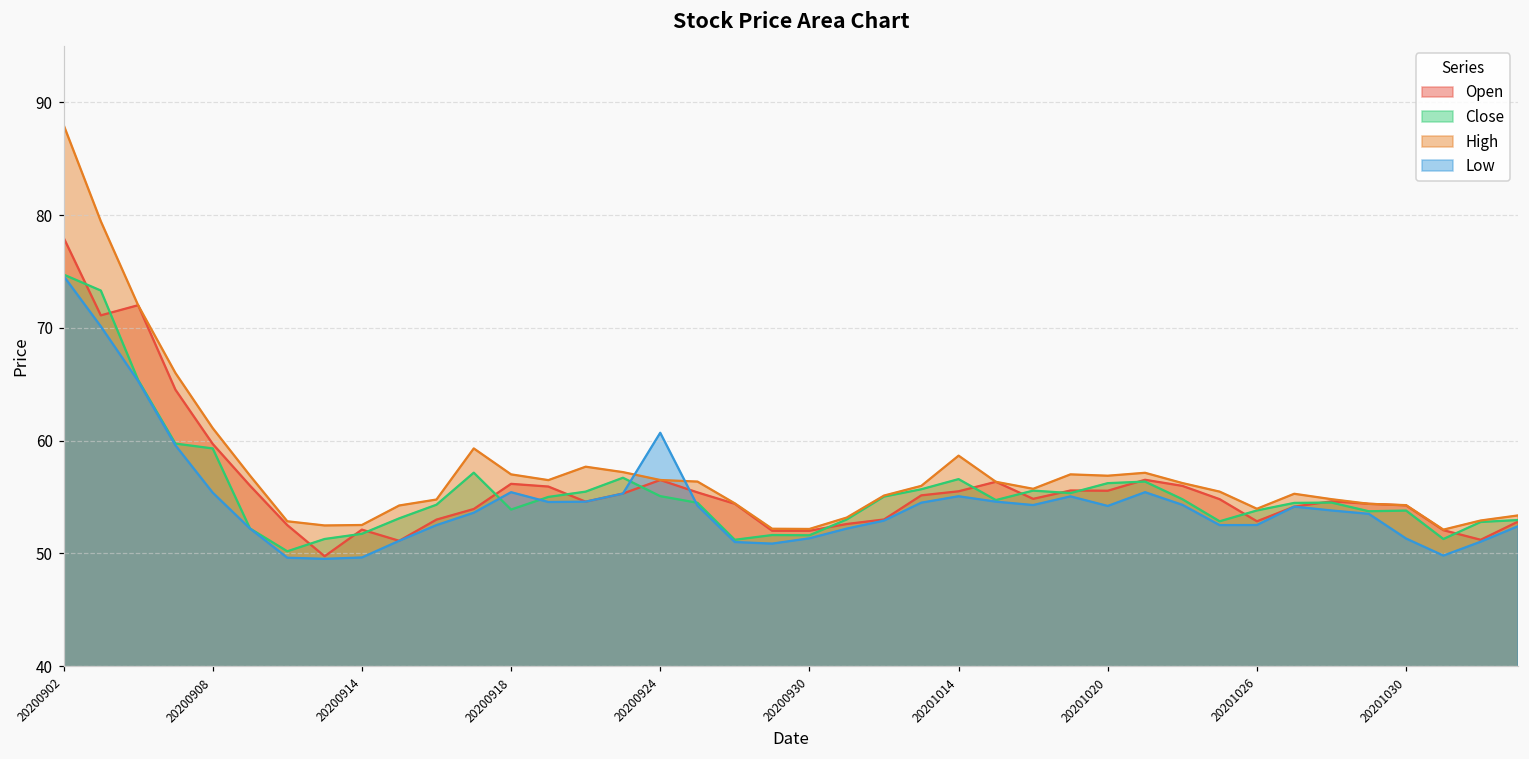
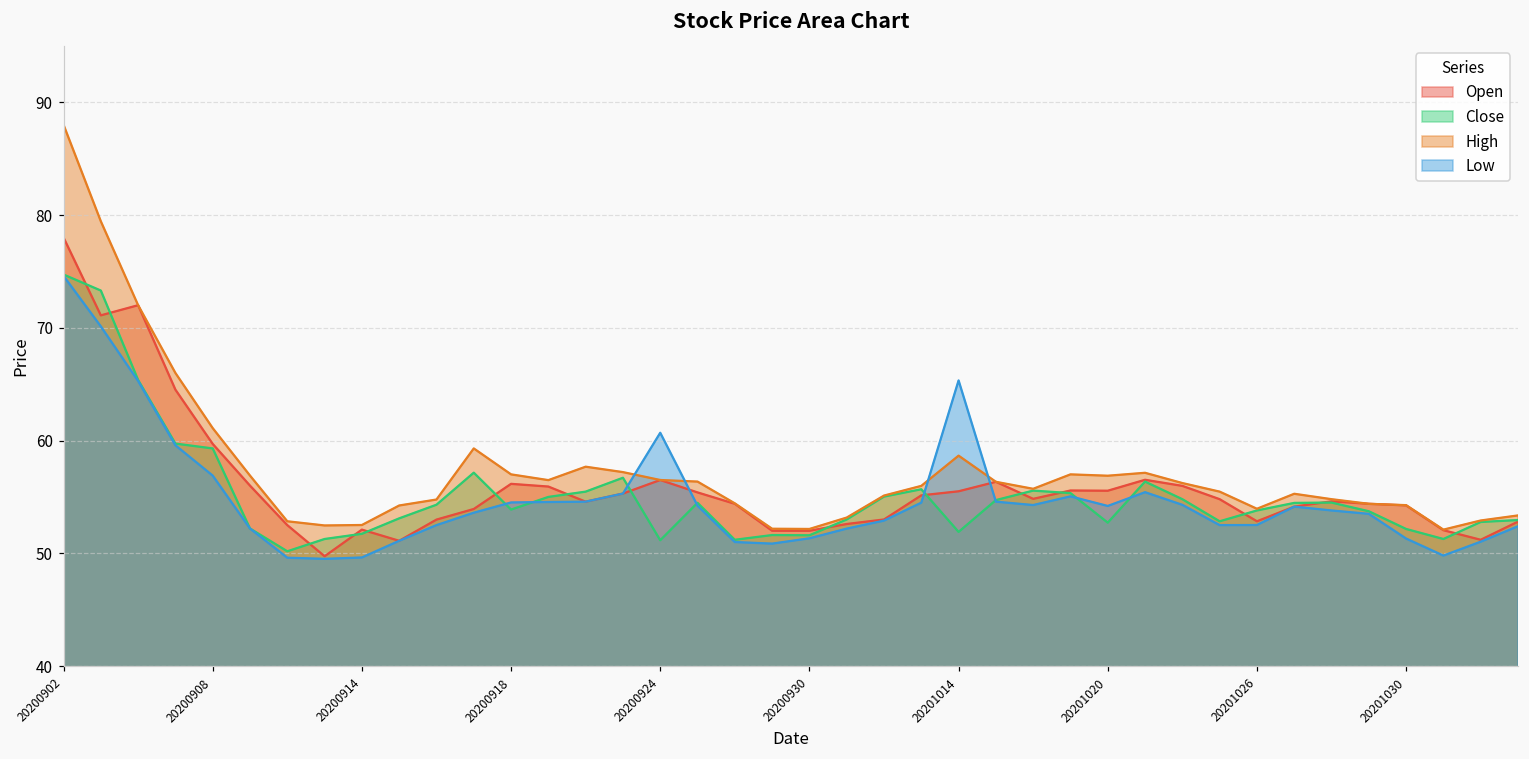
  {
    "Close": {
      "20200908": 59.3,
      "20200914": 51.7,
      "20200918": 53.9,
-     "20200924": 55.1,
+     "20200924": 51.2,
      "20200930": 51.6,
-     "20201014": 56.6,
-     "20201020": 56.2,
-     "20201030": 53.8
+     "20201014": 51.9,
+     "20201020": 52.7,
+     "20201030": 52.2
    },
    "Low": {
-     "20200908": 55.4,
+     "20200908": 56.9,
      "20200914": 49.6,
-     "20200918": 55.4,
+     "20200918": 54.5,
      "20200924": 60.7,
      "20200930": 51.3,
-     "20201014": 55.1,
+     "20201014": 65.3,
      "20201020": 54.2,
      "20201026": 52.5,
      "20201030": 51.3
    }
  }
